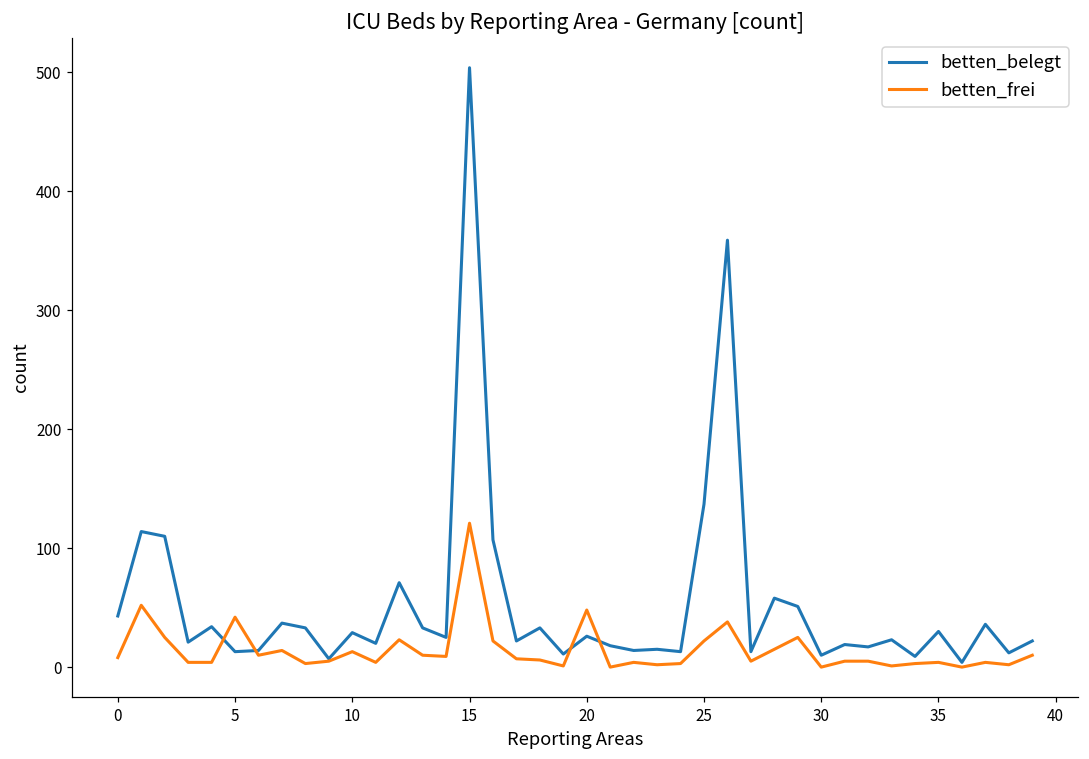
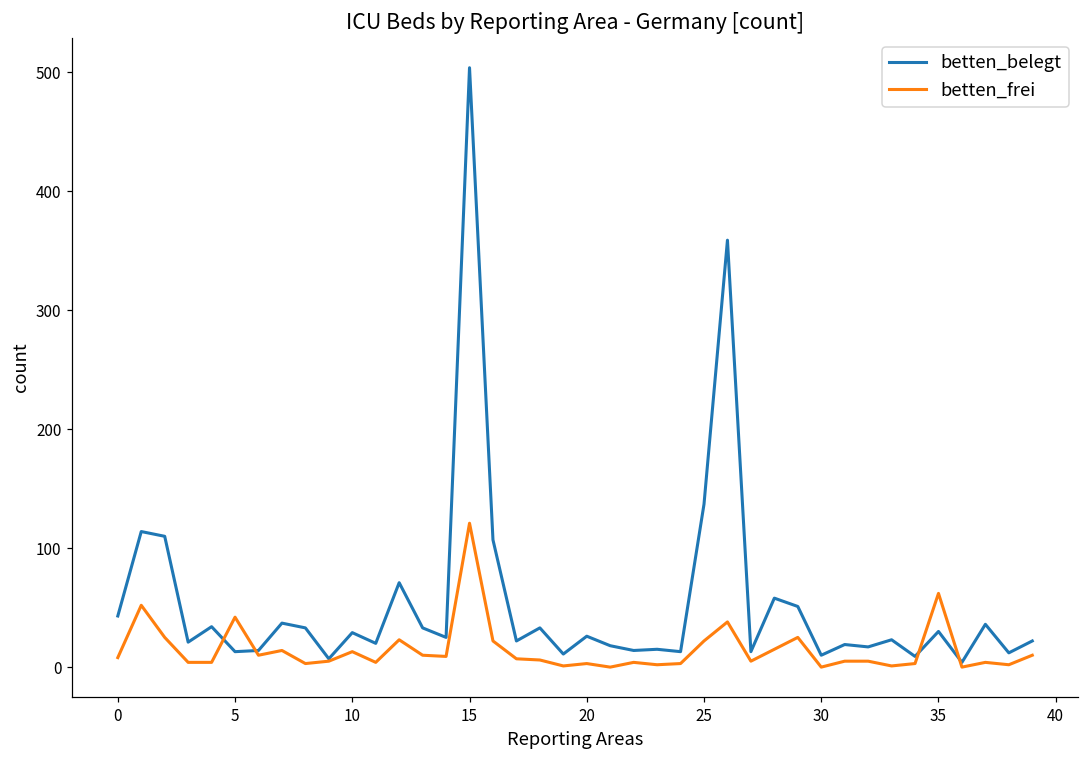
  {
    "betten_belegt": {
      "0": 43,
      "5": 13,
      "10": 29,
      "15": 504,
      "20": 26,
      "25": 137,
      "30": 10,
      "35": 30
    },
    "betten_frei": {
      "0": 8,
      "5": 42,
      "10": 13,
      "15": 121,
-     "20": 48,
+     "20": 3,
      "25": 22,
      "30": 0,
-     "35": 4
+     "35": 62
    }
  }
